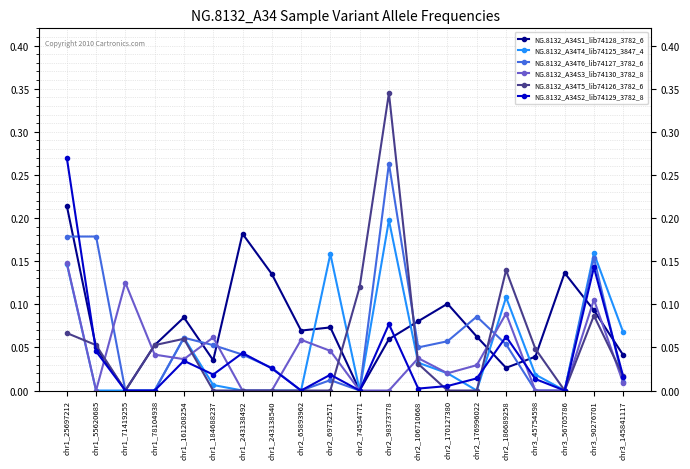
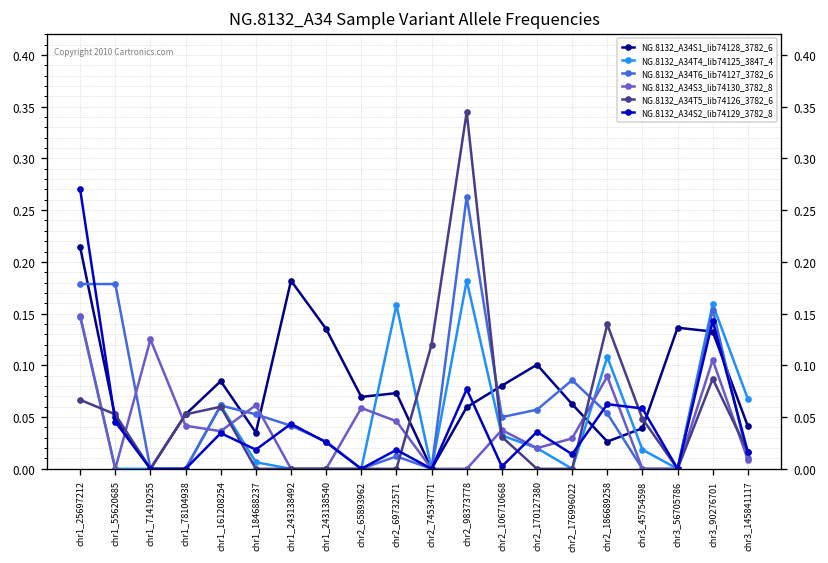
  {
    "NG.8132_A34S1_lib74128_3782_6": {
      "chr1_25697212": 0.21,
      "chr1_161208254": 0.08,
      "chr1_184688237": 0.04,
      "chr1_243138492": 0.18,
      "chr1_243138540": 0.14,
      "chr2_65893962": 0.07,
      "chr2_69732571": 0.07,
      "chr2_98373778": 0.06,
      "chr2_106710668": 0.08,
      "chr2_170127380": 0.10,
      "chr2_176996022": 0.06,
      "chr2_186689258": 0.03,
      "chr3_45754598": 0.04,
      "chr3_56705786": 0.14,
-     "chr3_90276701": 0.09,
+     "chr3_90276701": 0.13,
      "chr3_145841117": 0.04
    },
    "NG.8132_A34T4_lib74125_3847_4": {
      "chr1_184688237": 0.01,
      "chr2_69732571": 0.16,
-     "chr2_98373778": 0.20,
+     "chr2_98373778": 0.18,
      "chr2_186689258": 0.11,
      "chr3_45754598": 0.02,
      "chr3_90276701": 0.16,
      "chr3_145841117": 0.07
    },
    "NG.8132_A34T5_lib74126_3782_6": {
      "chr1_25697212": 0.07,
      "chr1_184688237": 0.00,
      "chr2_69732571": 0.00,
      "chr2_74534771": 0.12,
      "chr2_98373778": 0.34,
      "chr2_170127380": 0.00,
      "chr2_186689258": 0.14,
      "chr3_45754598": 0.05,
      "chr3_90276701": 0.09
    },
    "NG.8132_A34S2_lib74129_3782_8": {
      "chr1_25697212": 0.27,
      "chr1_55620685": 0.05,
      "chr1_184688237": 0.02,
      "chr2_69732571": 0.02,
      "chr2_98373778": 0.08,
      "chr2_106710668": 0.00,
-     "chr2_170127380": 0.01,
+     "chr2_170127380": 0.04,
      "chr2_176996022": 0.01,
      "chr2_186689258": 0.06,
-     "chr3_45754598": 0.01,
+     "chr3_45754598": 0.06,
      "chr3_90276701": 0.14
    }
  }
